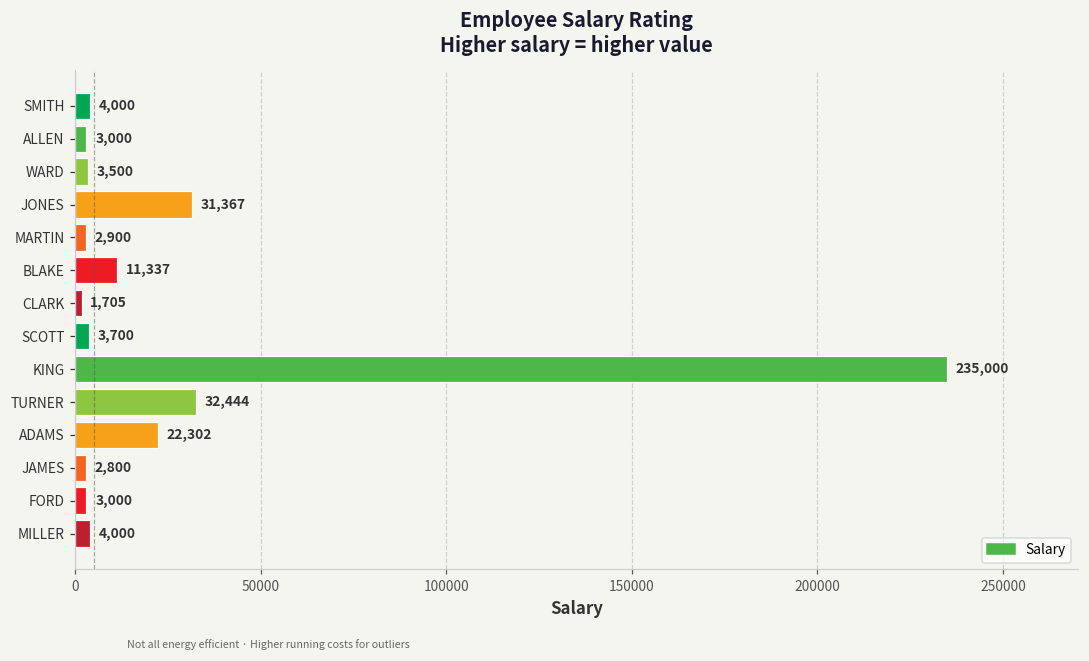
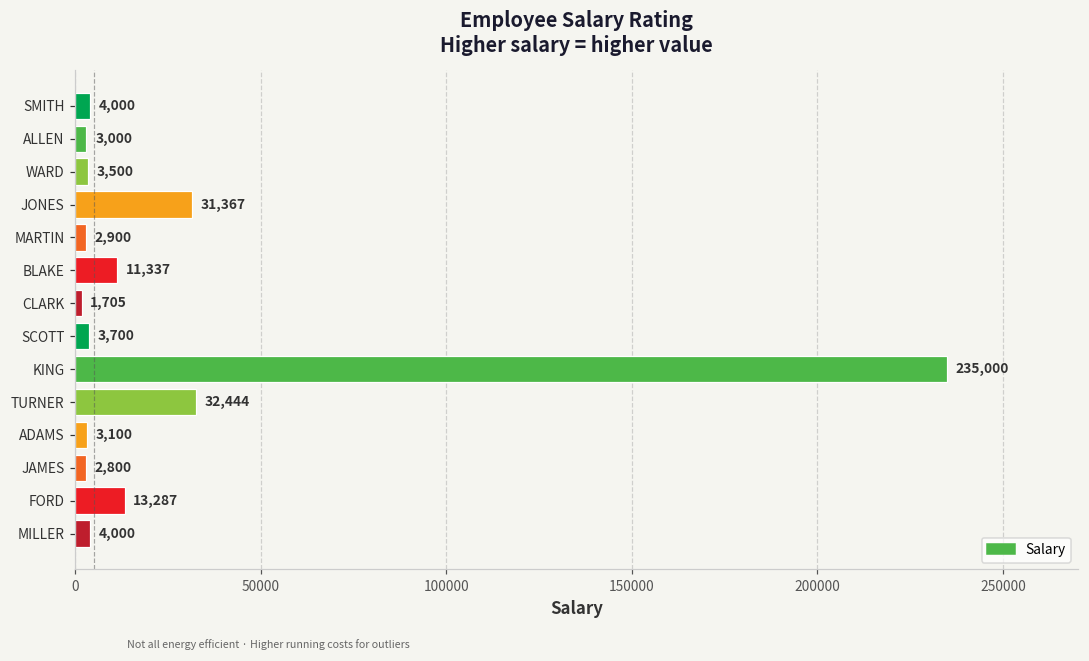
  {
    "SMITH": "4,000",
    "ALLEN": "3,000",
    "WARD": "3,500",
    "JONES": "31,367",
    "MARTIN": "2,900",
    "BLAKE": "11,337",
    "CLARK": "1,705",
    "SCOTT": "3,700",
    "KING": "235,000",
    "TURNER": "32,444",
-   "ADAMS": "22,302",
+   "ADAMS": "3,100",
    "JAMES": "2,800",
-   "FORD": "3,000",
+   "FORD": "13,287",
    "MILLER": "4,000"
  }
